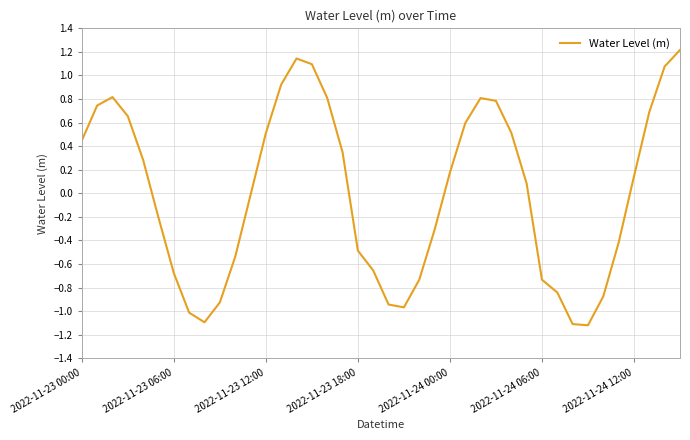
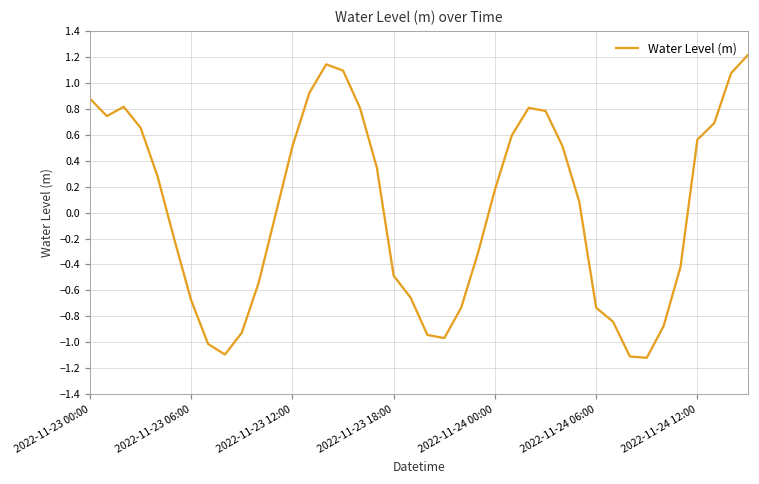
  {
-   "2022-11-23 00:00": 0.45,
+   "2022-11-23 00:00": 0.88,
    "2022-11-23 06:00": -0.68,
    "2022-11-23 12:00": 0.51,
    "2022-11-23 18:00": -0.49,
    "2022-11-24 00:00": 0.18,
    "2022-11-24 06:00": -0.73,
-   "2022-11-24 12:00": 0.14
+   "2022-11-24 12:00": 0.56
  }
